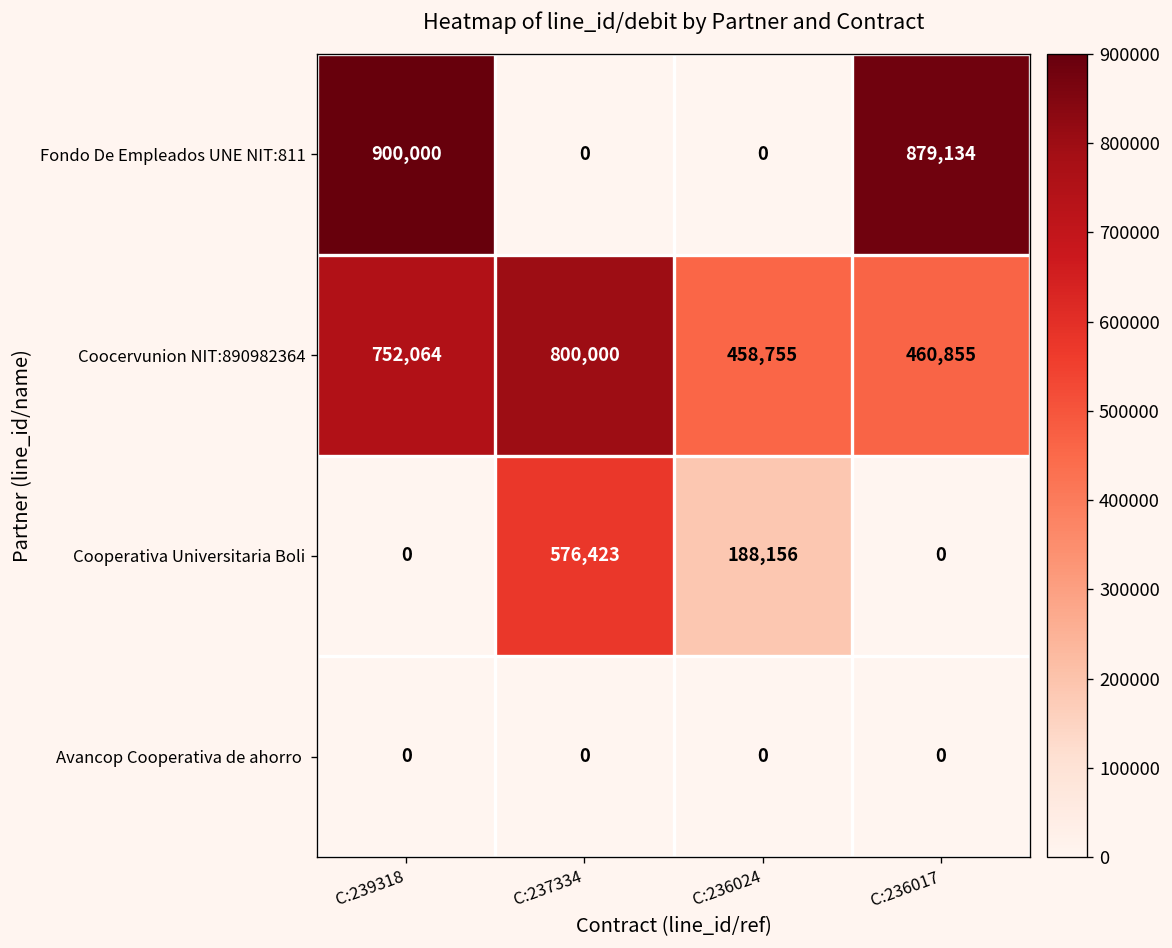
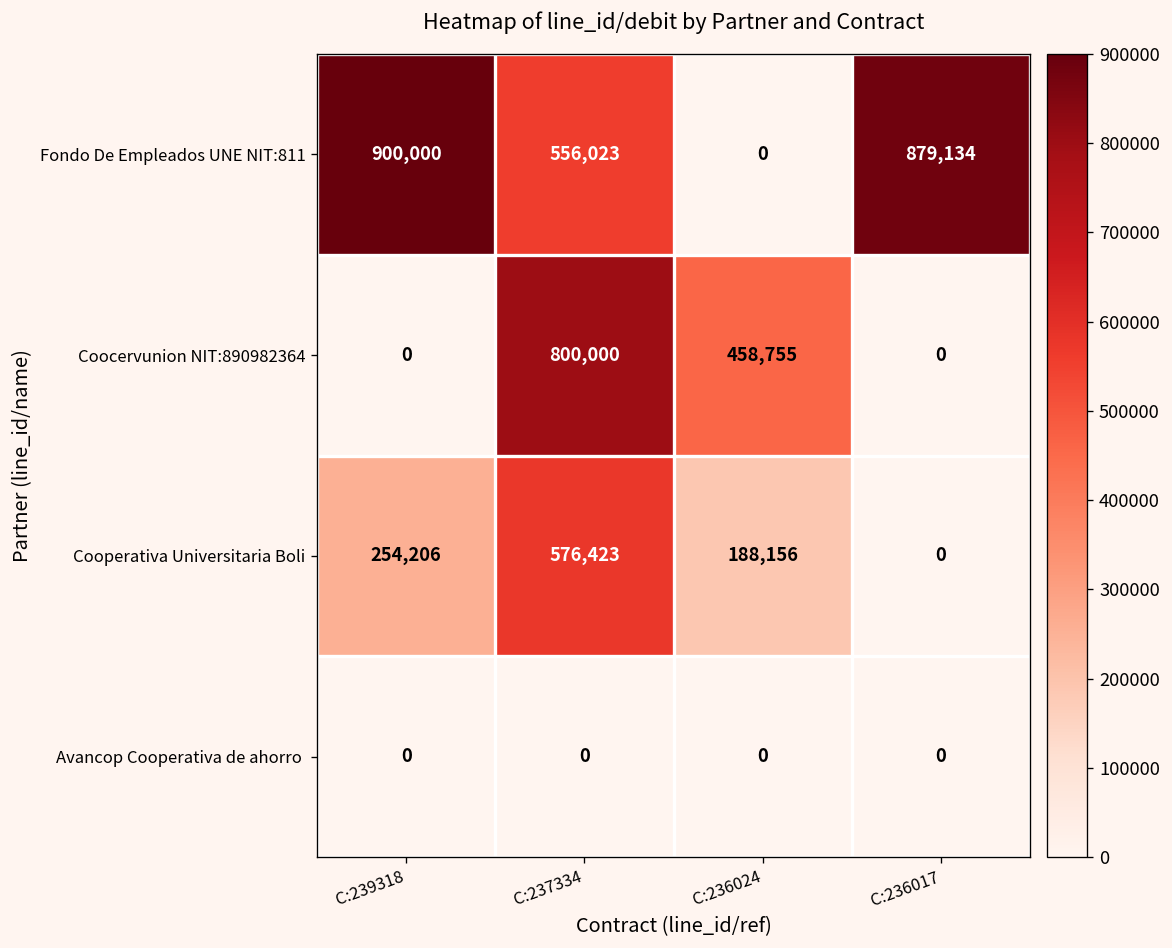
  {
    "Fondo De Empleados UNE NIT:811": {
      "C:239318": "900,000",
-     "C:237334": "0",
+     "C:237334": "556,023",
      "C:236024": "0",
      "C:236017": "879,134"
    },
    "Coocervunion NIT:890982364": {
-     "C:239318": "752,064",
+     "C:239318": "0",
      "C:237334": "800,000",
      "C:236024": "458,755",
-     "C:236017": "460,855"
+     "C:236017": "0"
    },
    "Cooperativa Universitaria Boli": {
-     "C:239318": "0",
+     "C:239318": "254,206",
      "C:237334": "576,423",
      "C:236024": "188,156",
      "C:236017": "0"
    },
    "Avancop Cooperativa de ahorro": {
      "C:239318": "0",
      "C:237334": "0",
      "C:236024": "0",
      "C:236017": "0"
    }
  }
